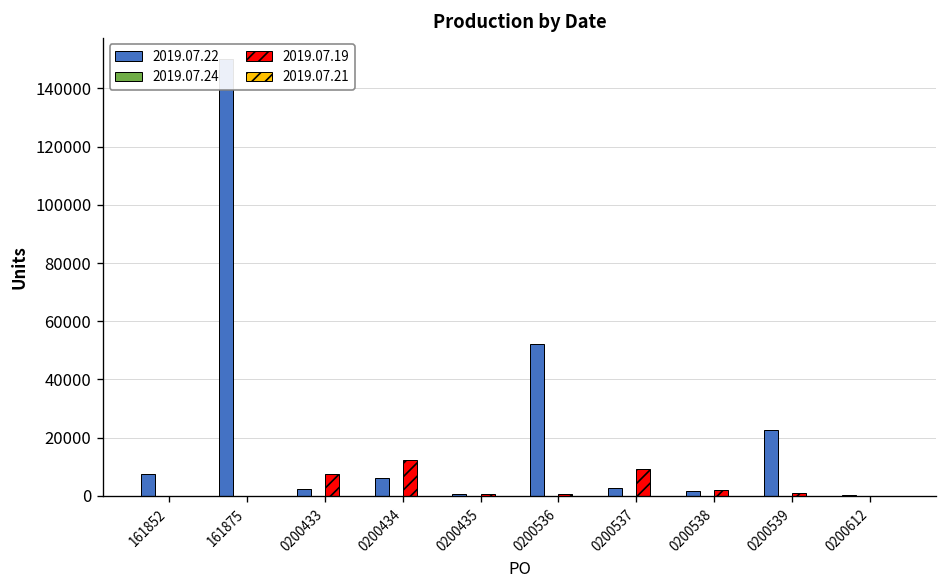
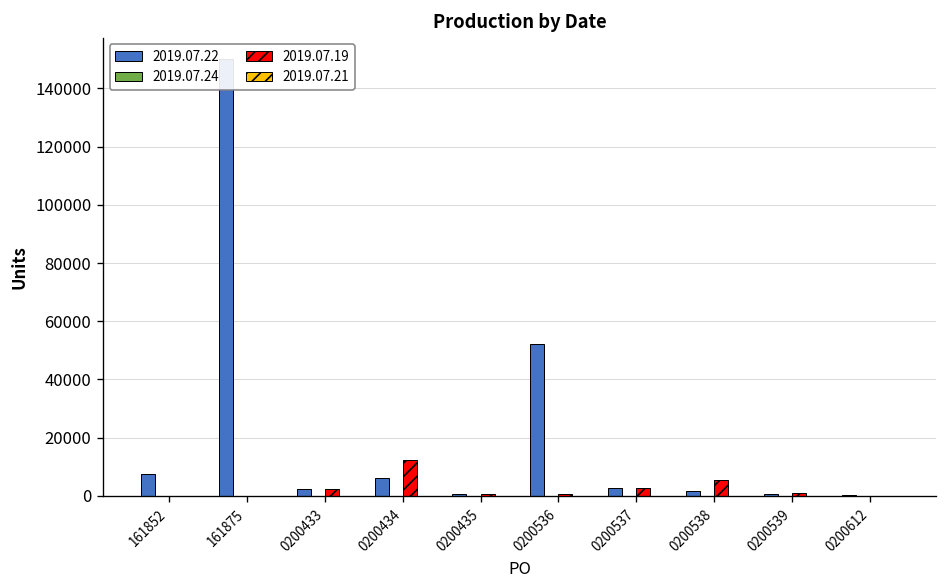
  {
    "2019.07.22": {
      "161852": 7000,
      "0200433": 2000,
      "0200434": 6000,
      "0200536": 52000,
      "0200537": 3000,
      "0200538": 1000,
-     "0200539": 23000
+     "0200539": 1000
    },
    "2019.07.24": {
      "161852": 0,
      "161875": 0,
      "0200433": 0,
      "0200434": 0,
      "0200435": 0,
      "0200536": 0,
      "0200537": 0,
      "0200538": 0,
      "0200539": 0,
      "0200612": 0
    },
    "2019.07.19": {
      "161852": 0,
      "161875": 0,
-     "0200433": 7000,
+     "0200433": 2000,
      "0200434": 12000,
-     "0200537": 9000,
-     "0200538": 2000,
+     "0200537": 3000,
+     "0200538": 5000,
      "0200612": 0
    },
    "2019.07.21": {
      "161852": 0,
      "161875": 0,
      "0200433": 0,
      "0200434": 0,
      "0200435": 0,
      "0200536": 0,
      "0200537": 0,
      "0200538": 0,
      "0200539": 0,
      "0200612": 0
    }
  }
